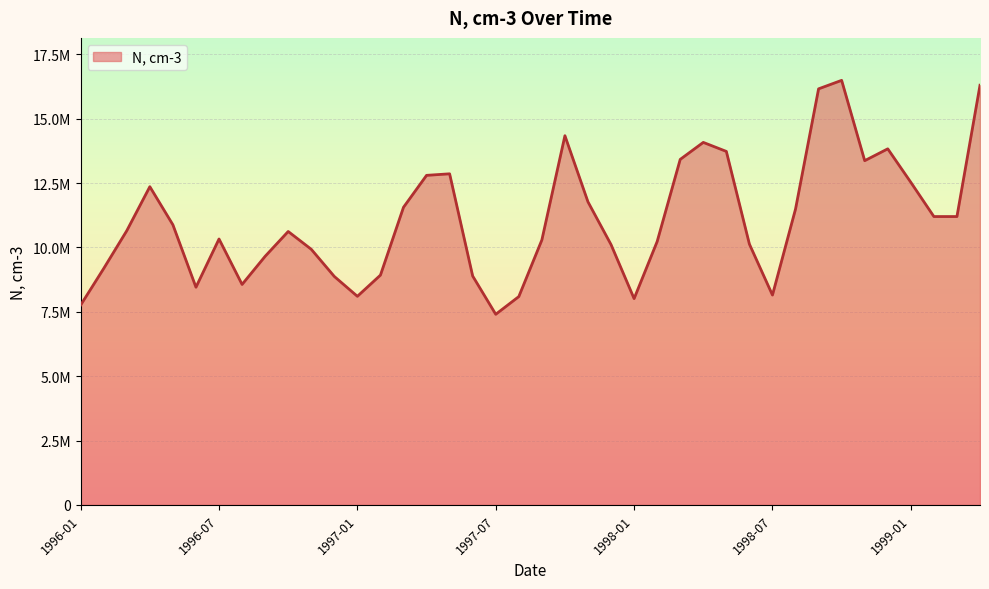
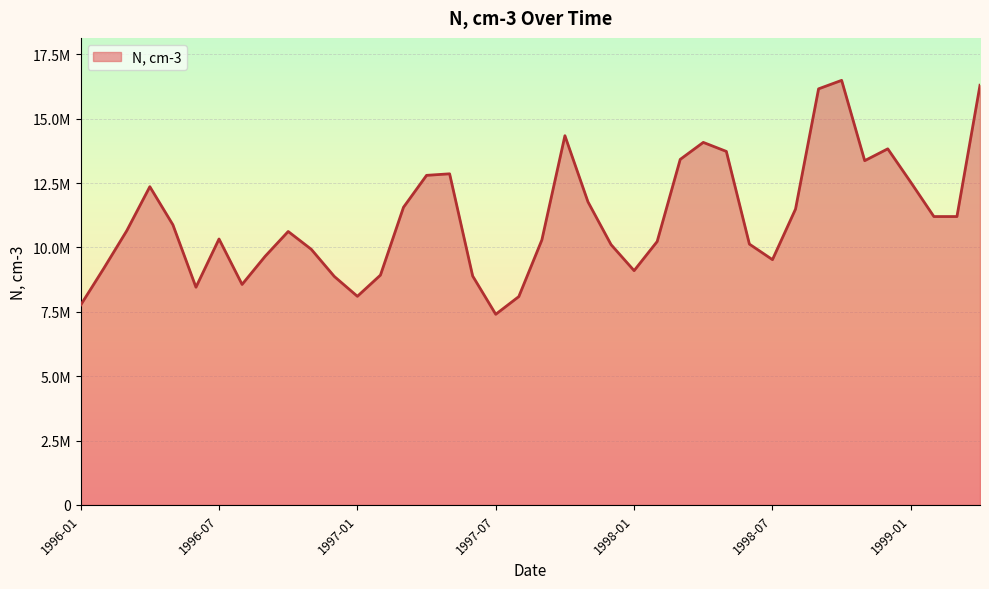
  {
    "1996-01": 7800000,
    "1996-07": 10300000,
    "1997-01": 8100000,
    "1997-07": 7400000,
-   "1998-01": 8000000,
-   "1998-07": 8200000,
+   "1998-01": 9100000,
+   "1998-07": 9500000,
    "1999-01": 12500000
  }
